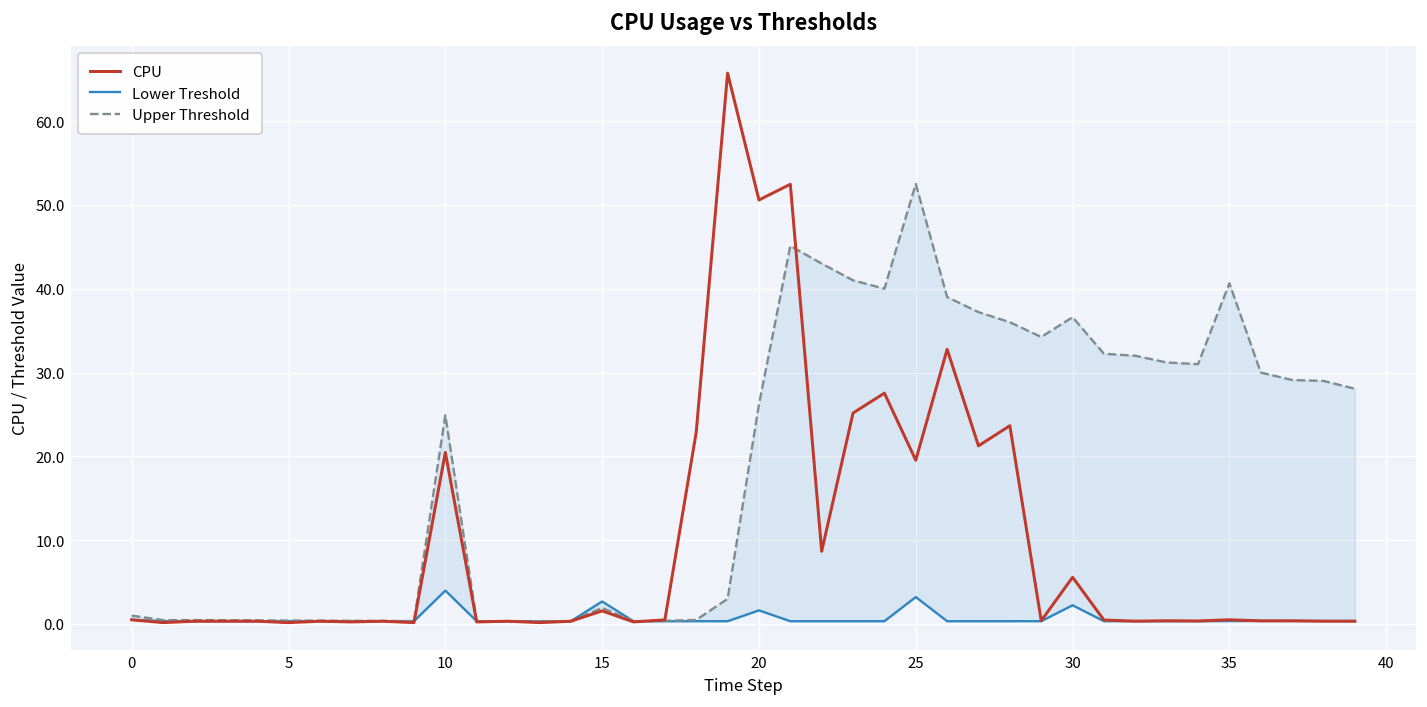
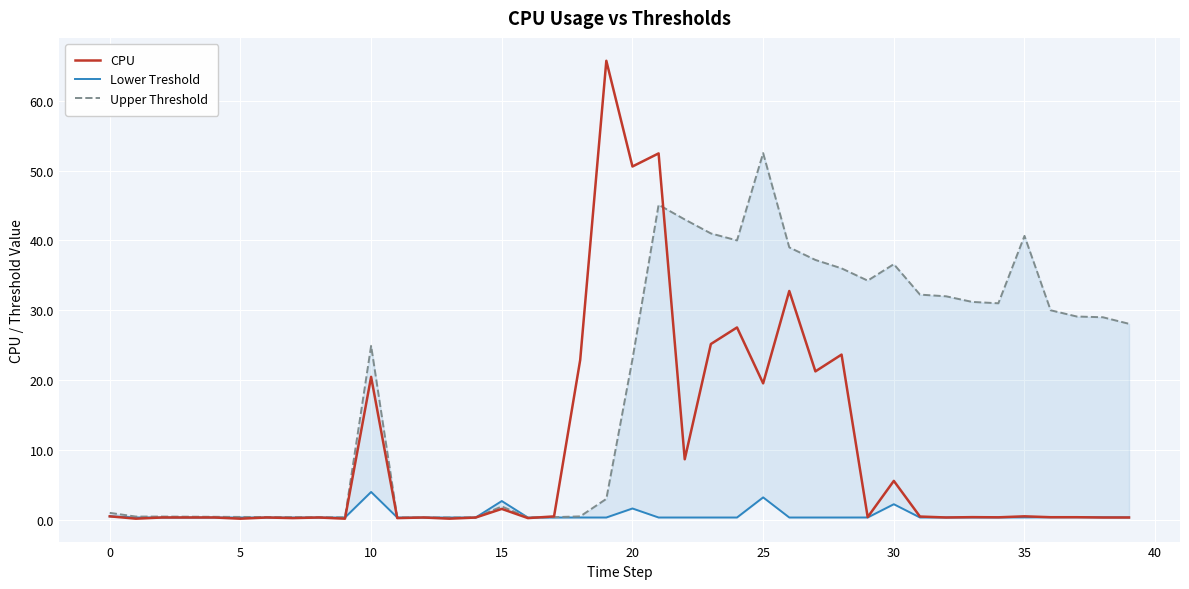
  {
    "CPU": {
      "10": 20,
      "20": 51,
      "25": 20,
      "30": 6
    },
    "Upper Threshold": {
-     "20": 26
+     "20": 23
    }
  }
